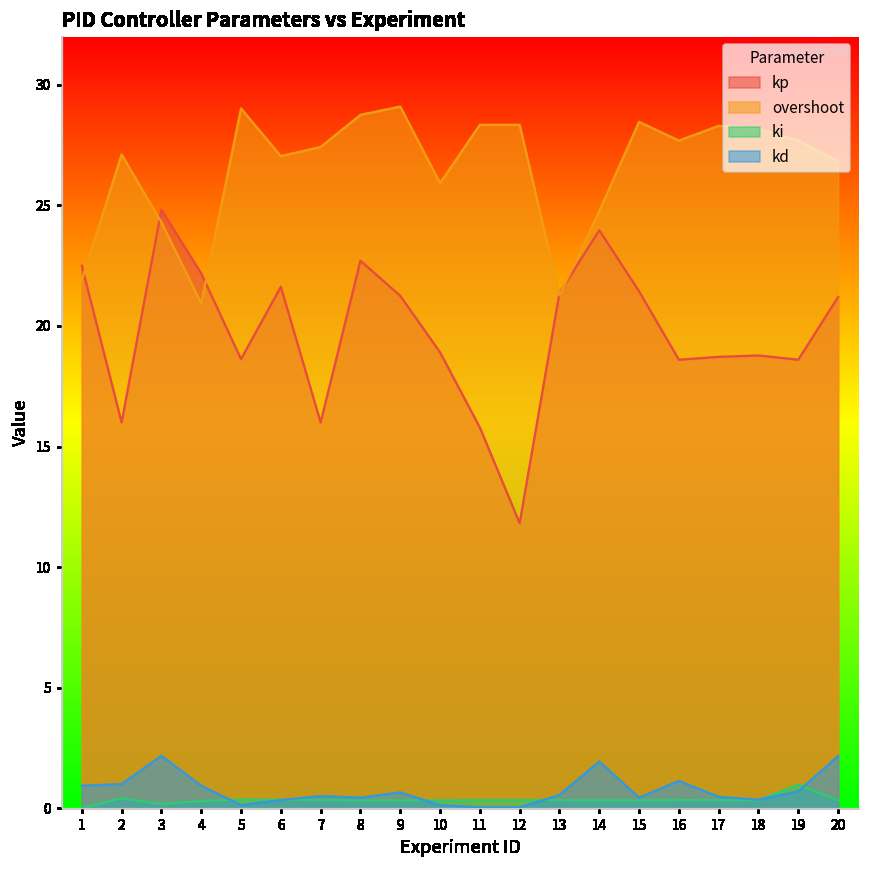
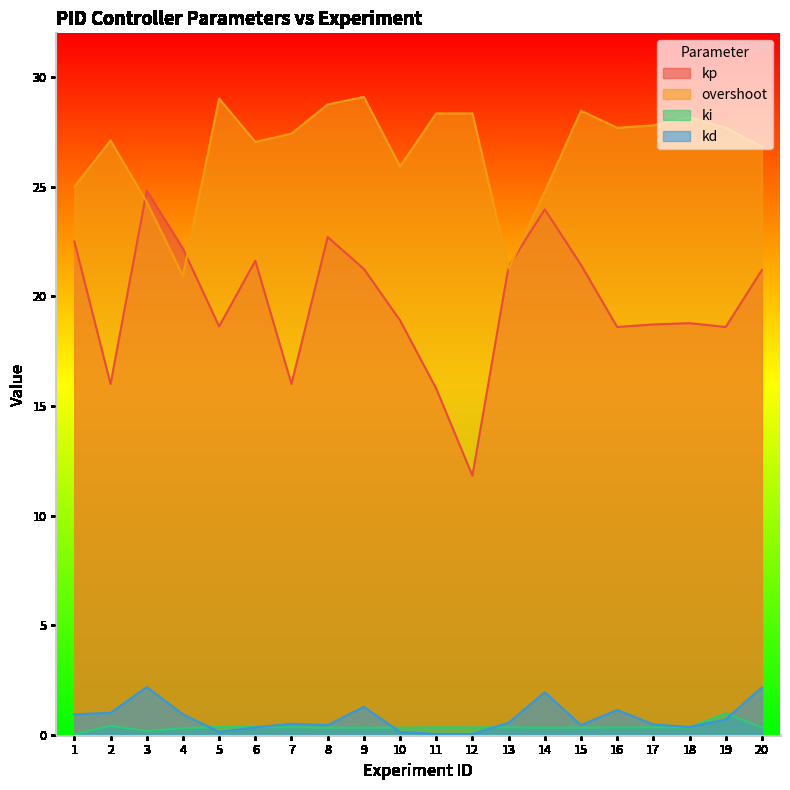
  {
    "kp": {
      "1": 22.5,
      "2": 16.0,
      "3": 24.8,
      "4": 22.2,
      "5": 18.6,
      "6": 21.6,
      "7": 16.0,
      "8": 22.7,
      "9": 21.3,
      "10": 18.9,
      "11": 15.8,
      "12": 11.8,
      "14": 24.0,
      "15": 21.4,
      "16": 18.6,
      "17": 18.7,
      "18": 18.8,
      "19": 18.6,
      "20": 21.2
    },
    "overshoot": {
-     "1": 21.9,
+     "1": 25.0,
      "2": 27.1,
      "3": 24.3,
      "4": 20.9,
      "5": 29.0,
      "6": 27.0,
      "7": 27.4,
      "8": 28.8,
      "9": 29.1,
      "10": 25.9,
      "11": 28.3,
      "12": 28.3,
      "14": 24.8,
      "15": 28.5,
      "16": 27.7,
-     "17": 28.3
+     "17": 27.8
    },
    "ki": {
      "1": 0.0,
      "2": 0.4,
      "3": 0.2,
      "4": 0.3,
      "5": 0.4,
      "7": 0.3,
      "9": 0.3,
      "10": 0.3,
      "11": 0.3,
      "12": 0.3,
      "13": 0.3,
      "14": 0.3,
      "16": 0.3,
      "17": 0.3,
      "19": 1.0,
      "20": 0.3
    },
    "kd": {
      "1": 0.9,
      "2": 1.0,
      "3": 2.2,
      "4": 0.9,
      "5": 0.1,
      "7": 0.5,
-     "9": 0.7,
+     "9": 1.3,
      "10": 0.1,
      "11": 0.0,
      "12": 0.0,
      "13": 0.5,
      "14": 1.9,
      "16": 1.1,
      "17": 0.5,
      "19": 0.7,
      "20": 2.2
    }
  }
